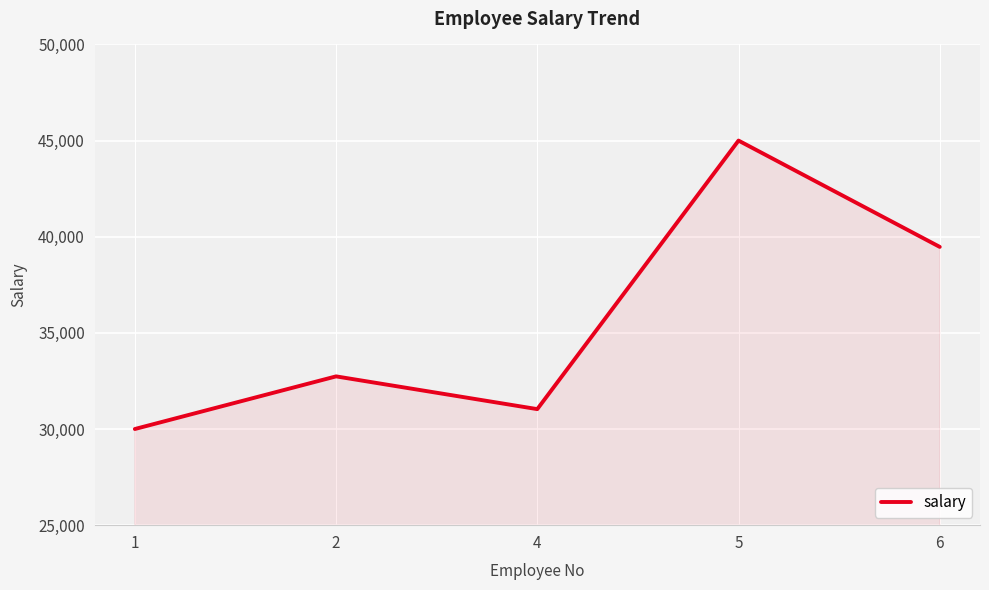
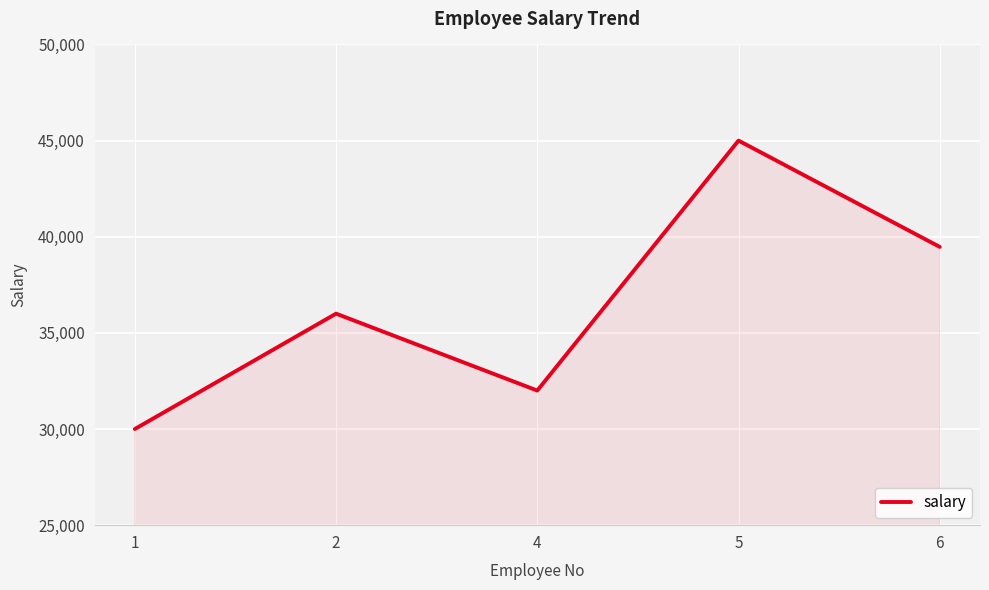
  {
    "1": "30,000",
-   "2": "32,700",
-   "4": "31,000",
+   "2": "36,000",
+   "4": "32,000",
    "5": "45,000",
    "6": "39,500"
  }
